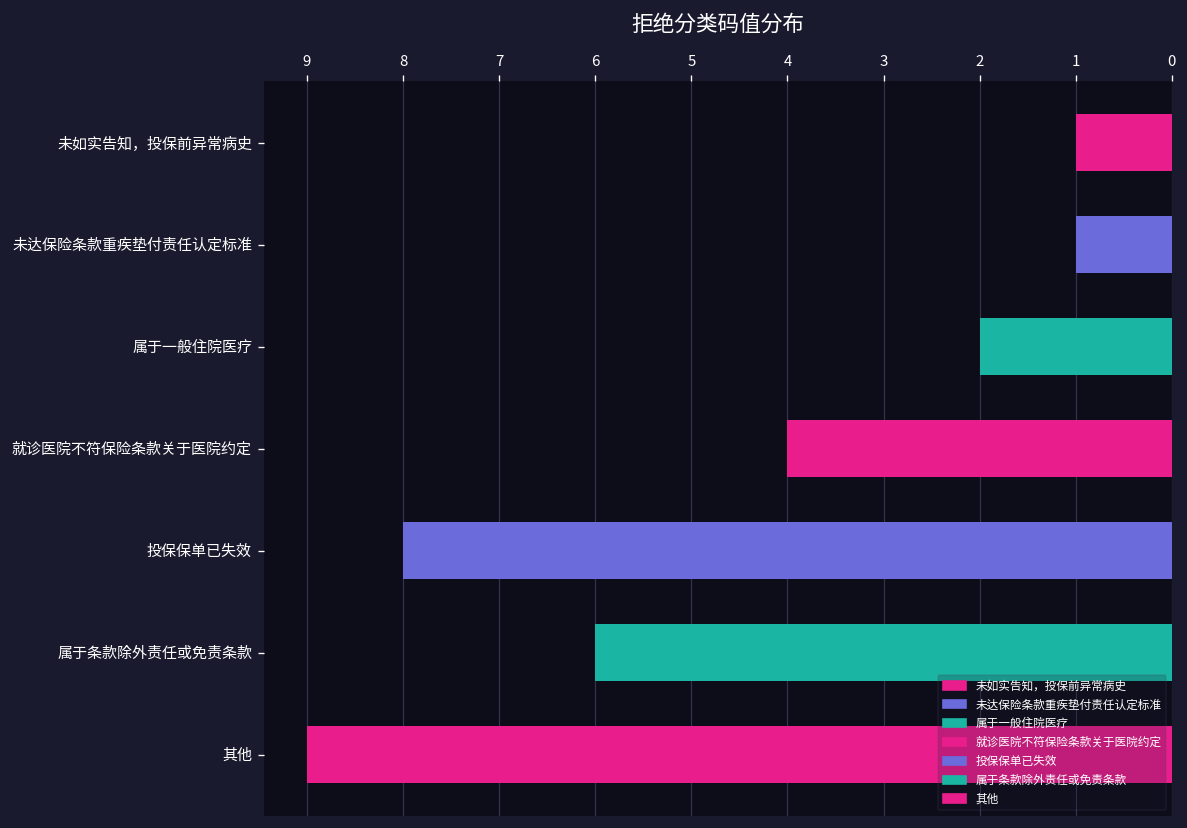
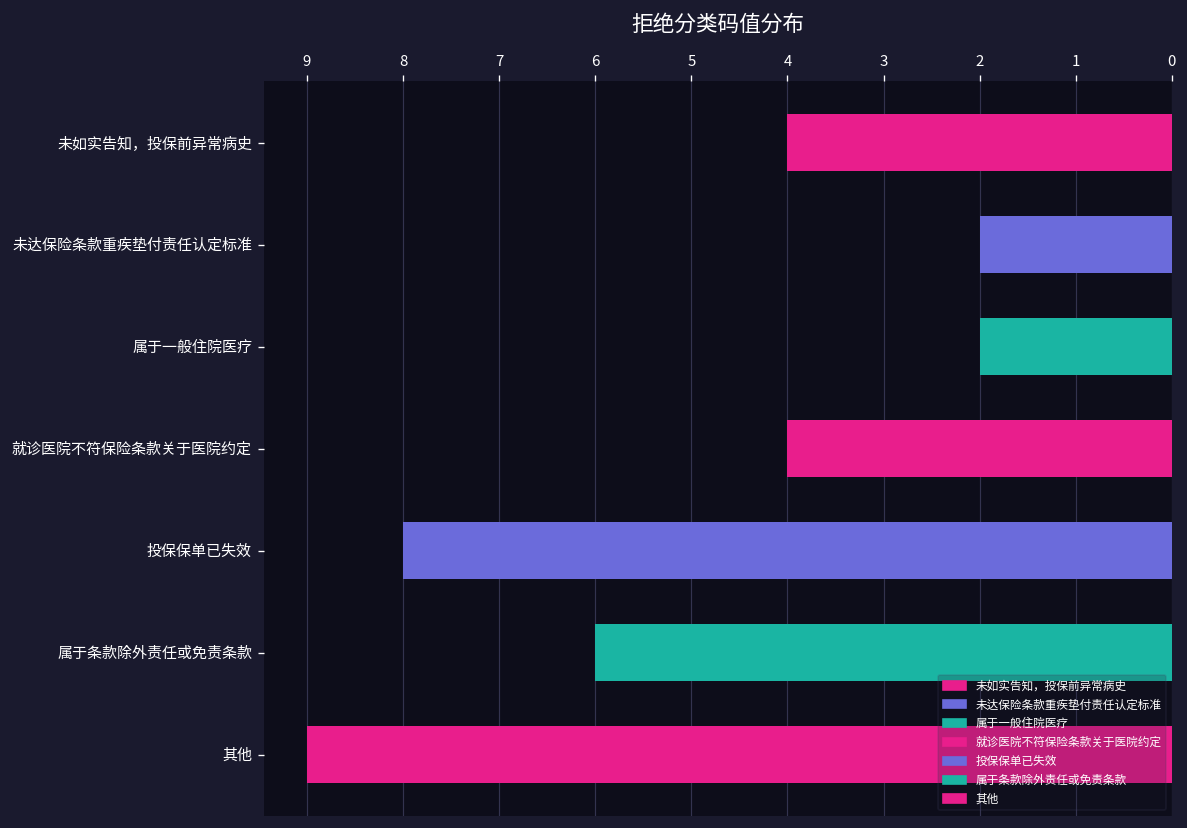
  {
-   "未如实告知，投保前异常病史": 1,
-   "未达保险条款重疾垫付责任认定标准": 1,
+   "未如实告知，投保前异常病史": 4,
+   "未达保险条款重疾垫付责任认定标准": 2,
    "属于一般住院医疗": 2,
    "就诊医院不符保险条款关于医院约定": 4,
    "投保保单已失效": 8,
    "属于条款除外责任或免责条款": 6,
    "其他": 9
  }
